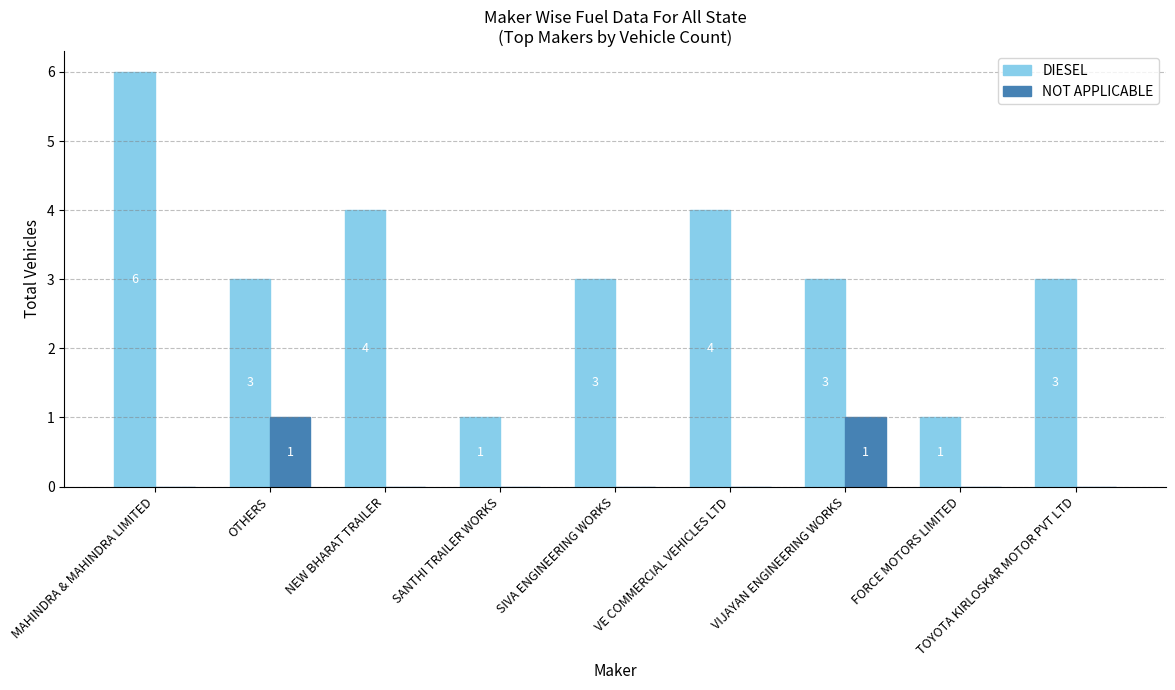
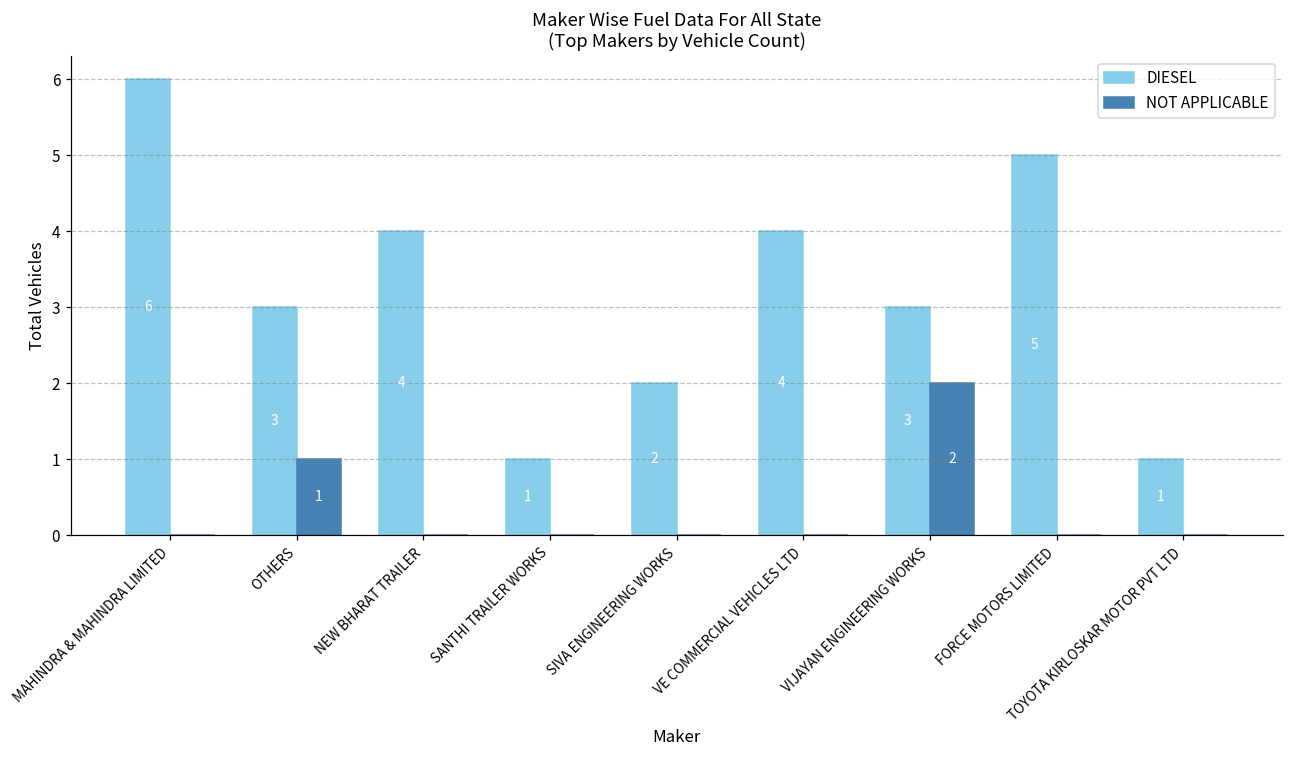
  {
    "DIESEL": {
      "MAHINDRA & MAHINDRA LIMITED": 6,
      "OTHERS": 3,
      "NEW BHARAT TRAILER": 4,
      "SANTHI TRAILER WORKS": 1,
-     "SIVA ENGINEERING WORKS": 3,
+     "SIVA ENGINEERING WORKS": 2,
      "VE COMMERCIAL VEHICLES LTD": 4,
      "VIJAYAN ENGINEERING WORKS": 3,
-     "FORCE MOTORS LIMITED": 1,
-     "TOYOTA KIRLOSKAR MOTOR PVT LTD": 3
+     "FORCE MOTORS LIMITED": 5,
+     "TOYOTA KIRLOSKAR MOTOR PVT LTD": 1
    },
    "NOT APPLICABLE": {
      "OTHERS": 1,
-     "VIJAYAN ENGINEERING WORKS": 1
+     "VIJAYAN ENGINEERING WORKS": 2
    }
  }
